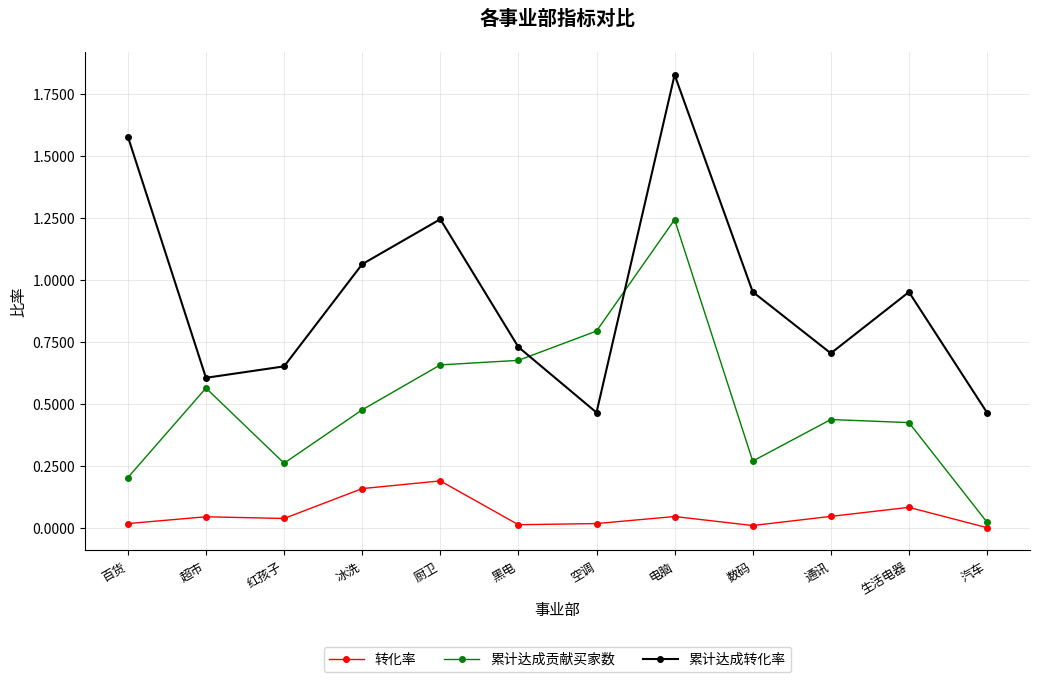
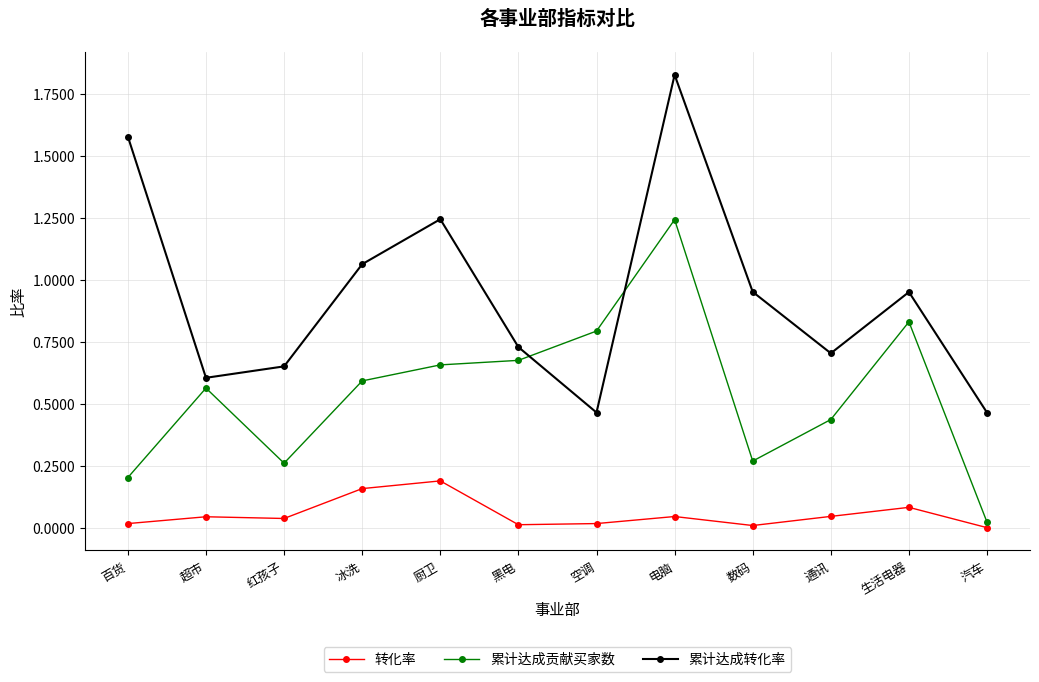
  {
    "转化率": {
      "百货": 0.02,
      "超市": 0.05,
      "红孩子": 0.04,
      "冰洗": 0.16,
      "厨卫": 0.19,
      "黑电": 0.01,
      "空调": 0.02,
      "电脑": 0.05,
      "数码": 0.01,
      "通讯": 0.05,
      "生活电器": 0.08,
      "汽车": 0.00
    },
    "累计达成贡献买家数": {
      "百货": 0.20,
      "超市": 0.56,
      "红孩子": 0.26,
-     "冰洗": 0.48,
+     "冰洗": 0.59,
      "厨卫": 0.66,
      "黑电": 0.68,
      "空调": 0.80,
      "电脑": 1.24,
      "数码": 0.27,
      "通讯": 0.44,
-     "生活电器": 0.43,
+     "生活电器": 0.83,
      "汽车": 0.02
    },
    "累计达成转化率": {
      "百货": 1.58,
      "超市": 0.61,
      "红孩子": 0.65,
      "冰洗": 1.06,
      "厨卫": 1.25,
      "黑电": 0.73,
      "空调": 0.47,
      "电脑": 1.83,
      "数码": 0.95,
      "通讯": 0.71,
      "生活电器": 0.95,
      "汽车": 0.47
    }
  }
